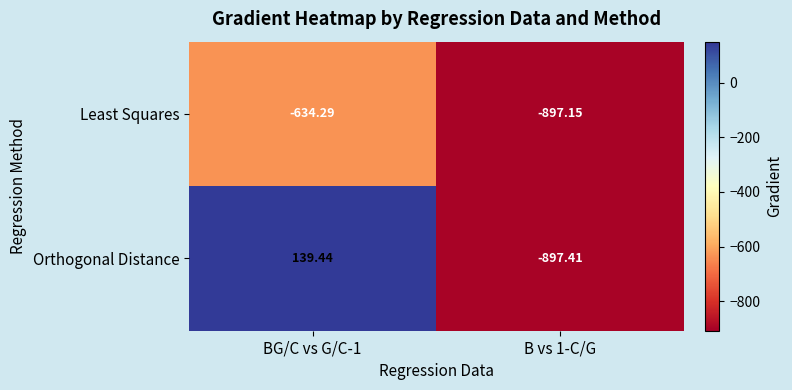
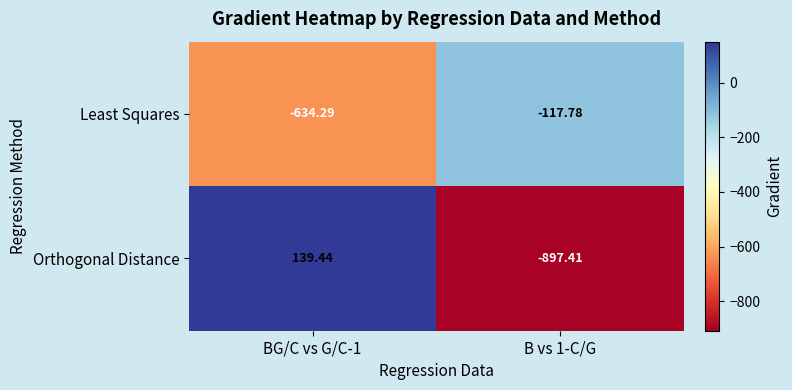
  {
    "Least Squares": {
      "BG/C vs G/C-1": -634.29,
-     "B vs 1-C/G": -897.15
+     "B vs 1-C/G": -117.78
    },
    "Orthogonal Distance": {
      "BG/C vs G/C-1": 139.44,
      "B vs 1-C/G": -897.41
    }
  }
